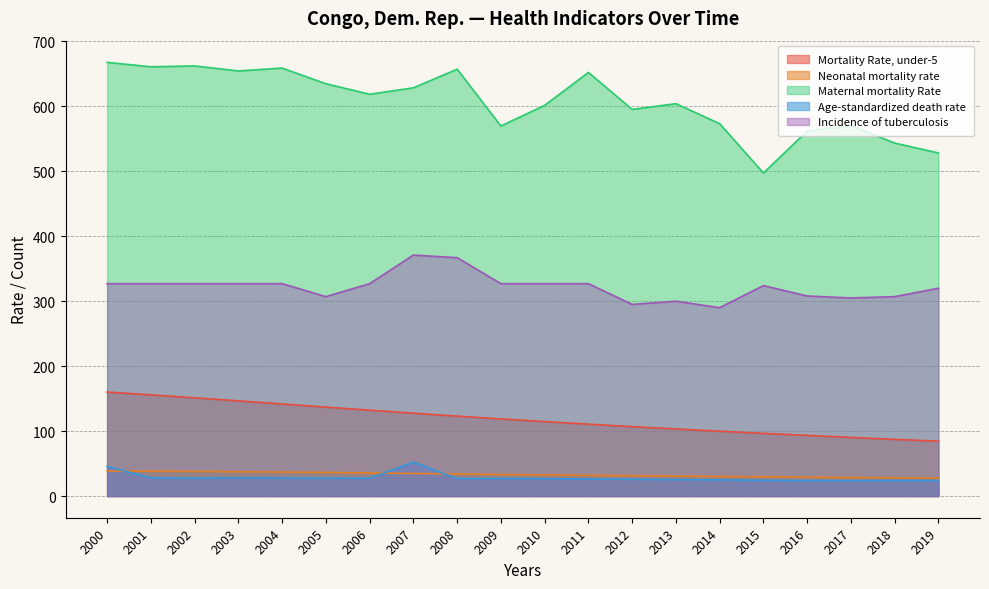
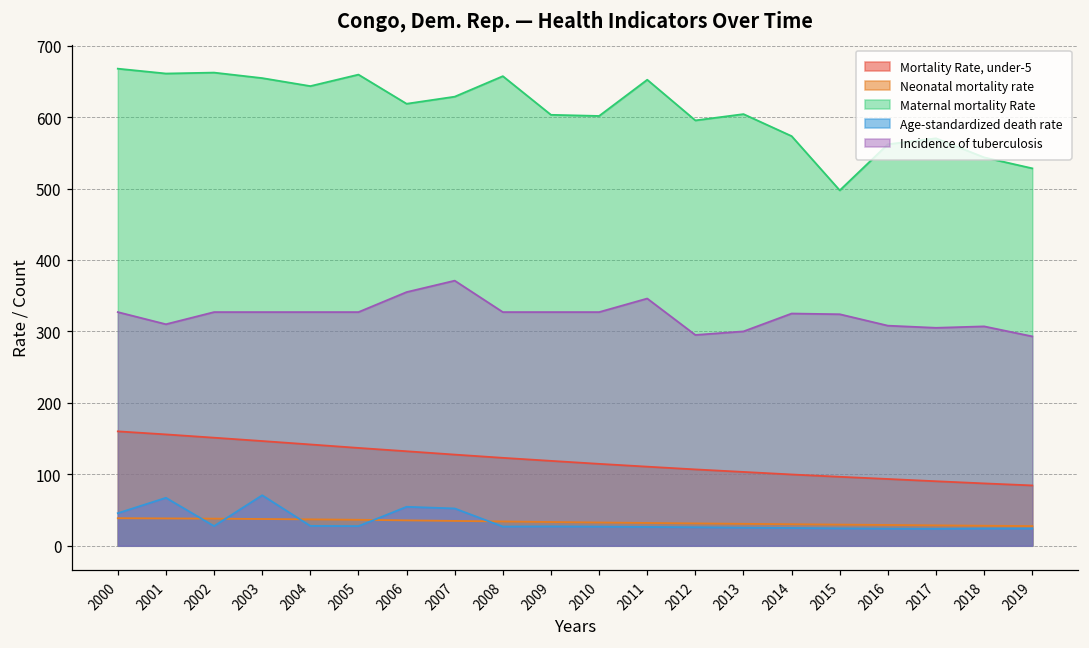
  {
    "Maternal mortality Rate": {
      "2000": 670,
      "2001": 660,
      "2002": 660,
      "2003": 650,
-     "2004": 660,
-     "2005": 630,
+     "2004": 640,
+     "2005": 660,
      "2006": 620,
      "2007": 630,
      "2008": 660,
-     "2009": 570,
+     "2009": 600,
      "2010": 600,
      "2011": 650,
      "2012": 600,
      "2013": 600,
      "2014": 570,
      "2015": 500,
      "2018": 540,
      "2019": 530
    },
    "Age-standardized death rate": {
      "2000": 50,
-     "2001": 30,
+     "2001": 70,
      "2002": 30,
-     "2003": 30,
+     "2003": 70,
      "2004": 30,
      "2005": 30,
-     "2006": 30,
+     "2006": 50,
      "2007": 50,
      "2008": 30,
      "2009": 30,
      "2010": 30,
      "2011": 30,
      "2012": 30,
      "2013": 30,
      "2014": 20,
      "2015": 20,
      "2016": 20,
      "2017": 20
    },
    "Incidence of tuberculosis": {
      "2000": 330,
-     "2001": 330,
+     "2001": 310,
      "2002": 330,
      "2003": 330,
      "2004": 330,
-     "2005": 310,
-     "2006": 330,
+     "2005": 330,
+     "2006": 360,
      "2007": 370,
-     "2008": 370,
+     "2008": 330,
      "2009": 330,
      "2010": 330,
-     "2011": 330,
+     "2011": 350,
      "2012": 300,
      "2013": 300,
-     "2014": 290,
+     "2014": 330,
      "2015": 320,
      "2016": 310,
      "2017": 310,
      "2018": 310,
-     "2019": 320
+     "2019": 290
    }
  }
